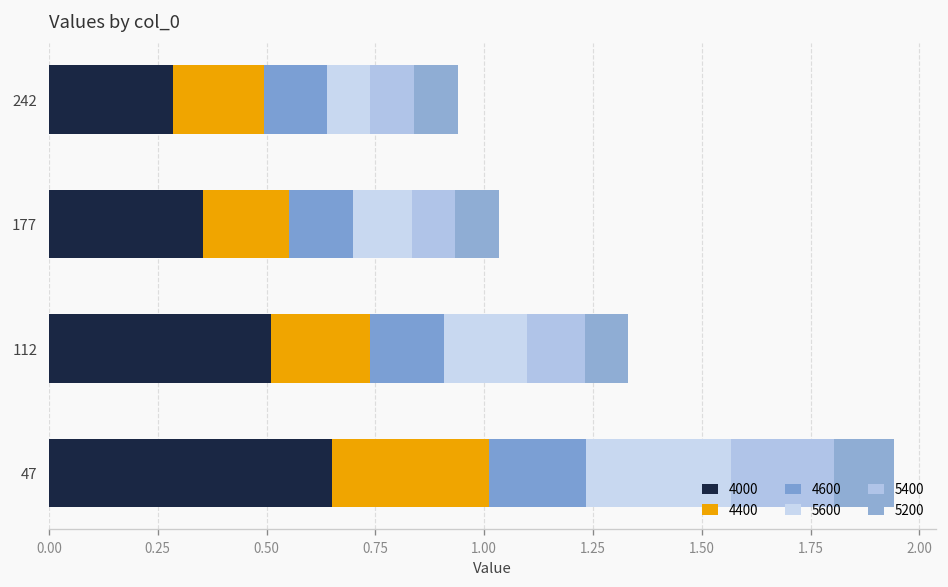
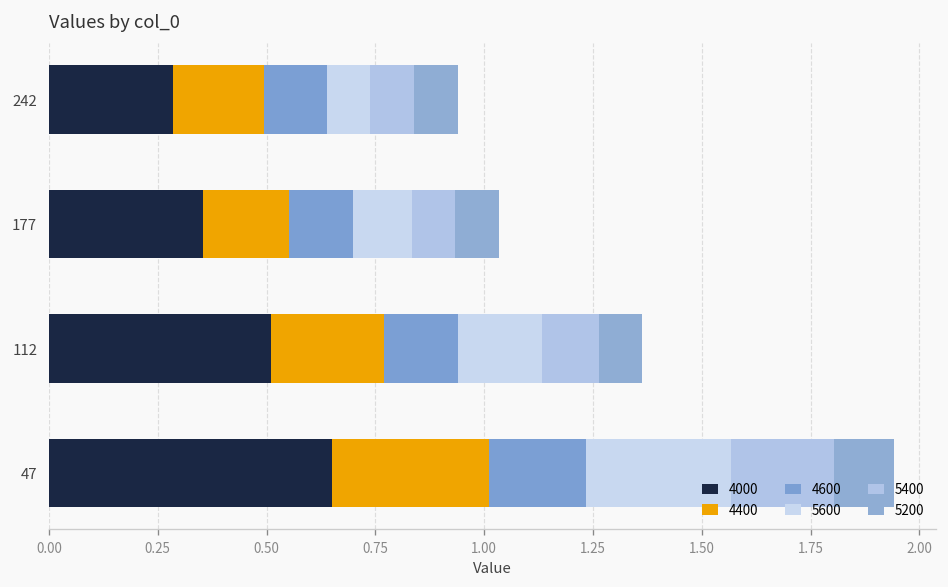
  {
    "4000": {
      "242": 0.29,
      "177": 0.36,
      "112": 0.51,
      "47": 0.65
    },
    "4400": {
      "242": 0.21,
      "177": 0.20,
-     "112": 0.23,
+     "112": 0.26,
      "47": 0.36
    }
  }
